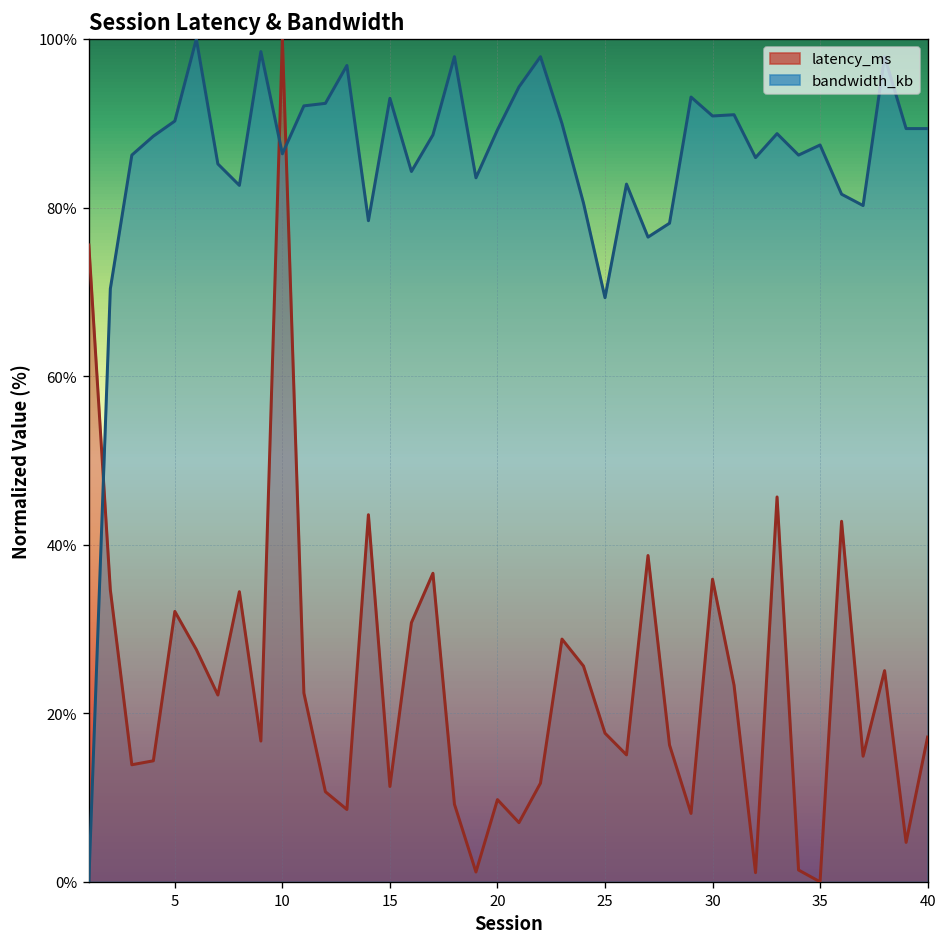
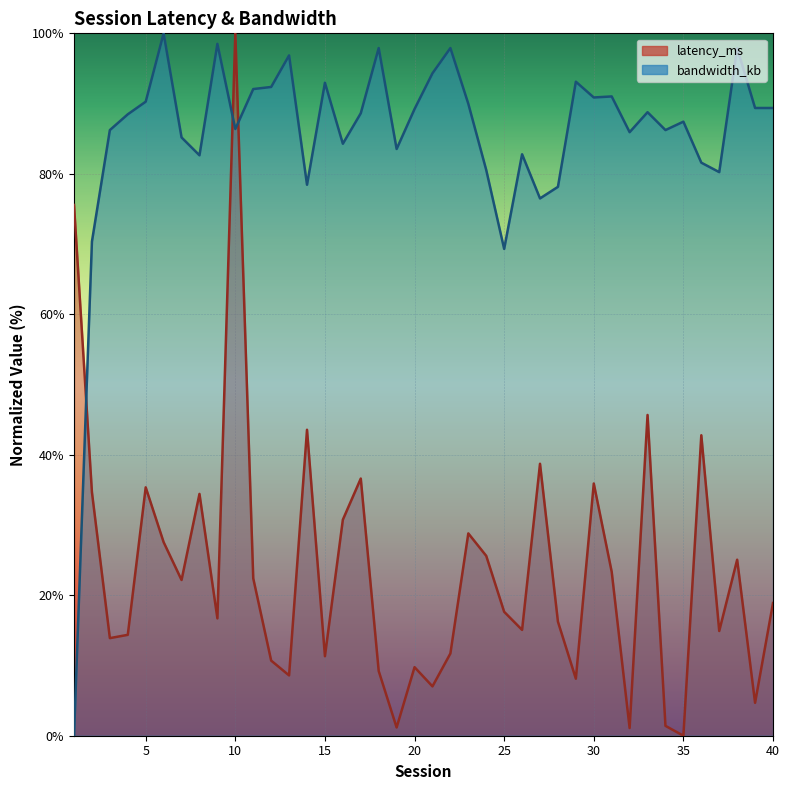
  {
    "latency_ms": {
-     "5": "32%",
+     "5": "35%",
      "10": "100%",
      "15": "11%",
      "20": "10%",
      "25": "18%",
      "30": "36%",
      "35": "0%",
-     "40": "17%"
+     "40": "19%"
    },
    "bandwidth_kb": {
      "5": "90%",
      "10": "86%",
      "15": "93%",
      "20": "89%",
      "25": "69%",
      "30": "91%",
      "35": "87%",
      "40": "89%"
    }
  }
